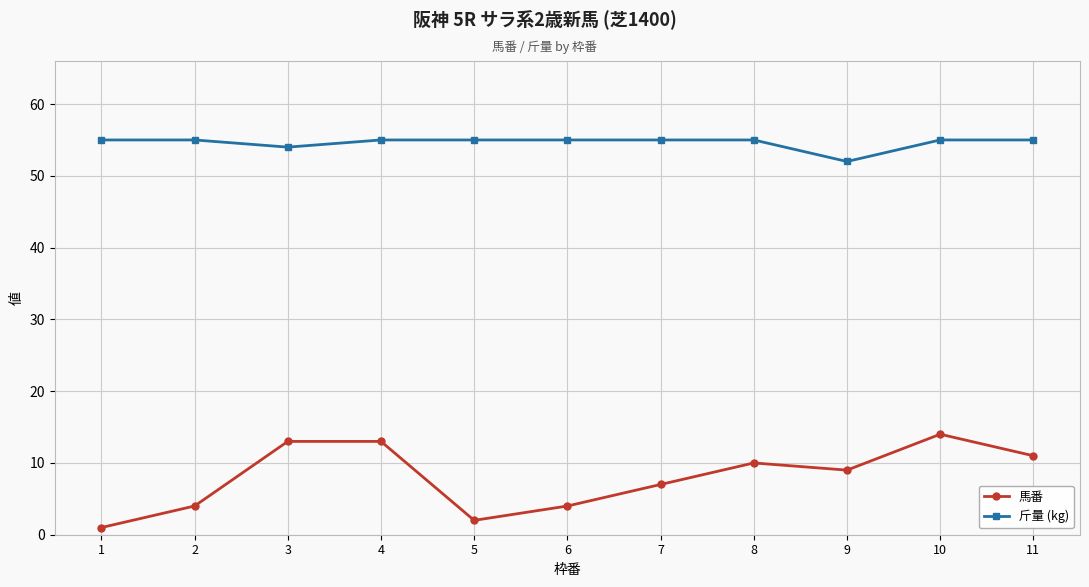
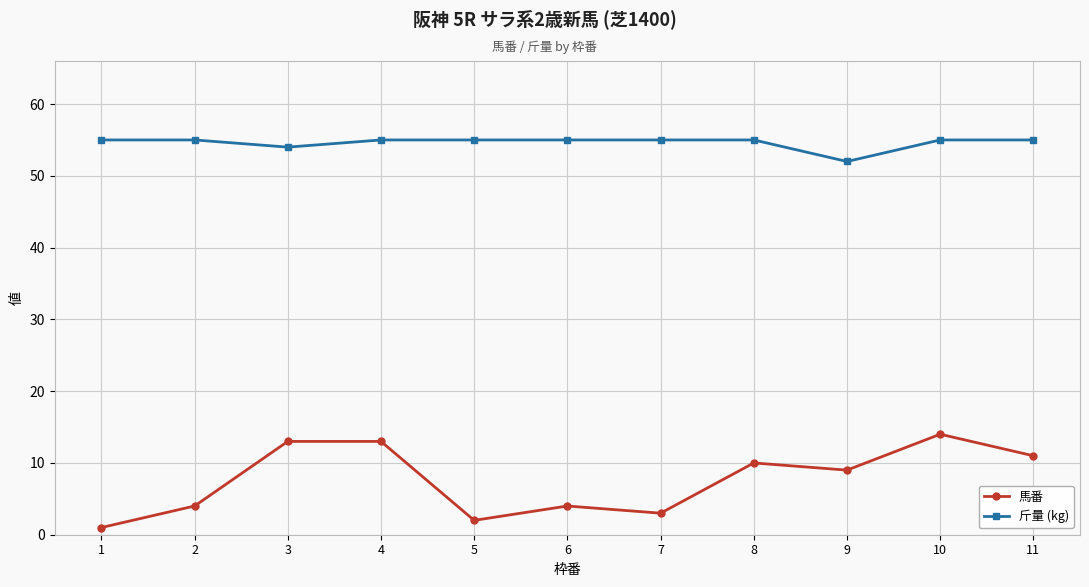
  {
    "馬番": {
      "1": 1,
      "2": 4,
      "3": 13,
      "4": 13,
      "5": 2,
      "6": 4,
-     "7": 7,
+     "7": 3,
      "8": 10,
      "9": 9,
      "10": 14,
      "11": 11
    },
    "斤量 (kg)": {
      "1": 55,
      "2": 55,
      "3": 54,
      "4": 55,
      "5": 55,
      "6": 55,
      "7": 55,
      "8": 55,
      "9": 52,
      "10": 55,
      "11": 55
    }
  }
